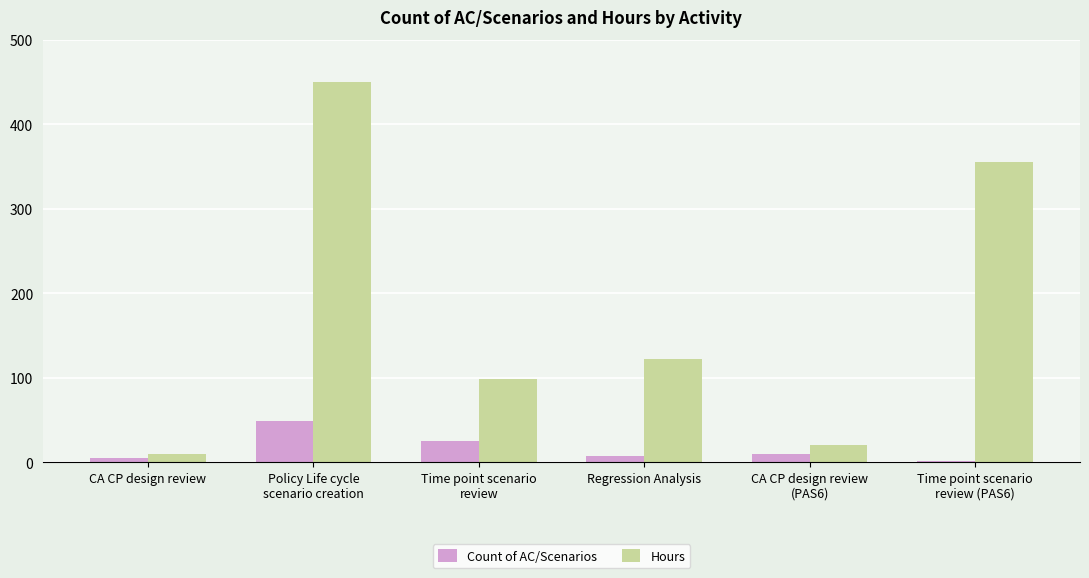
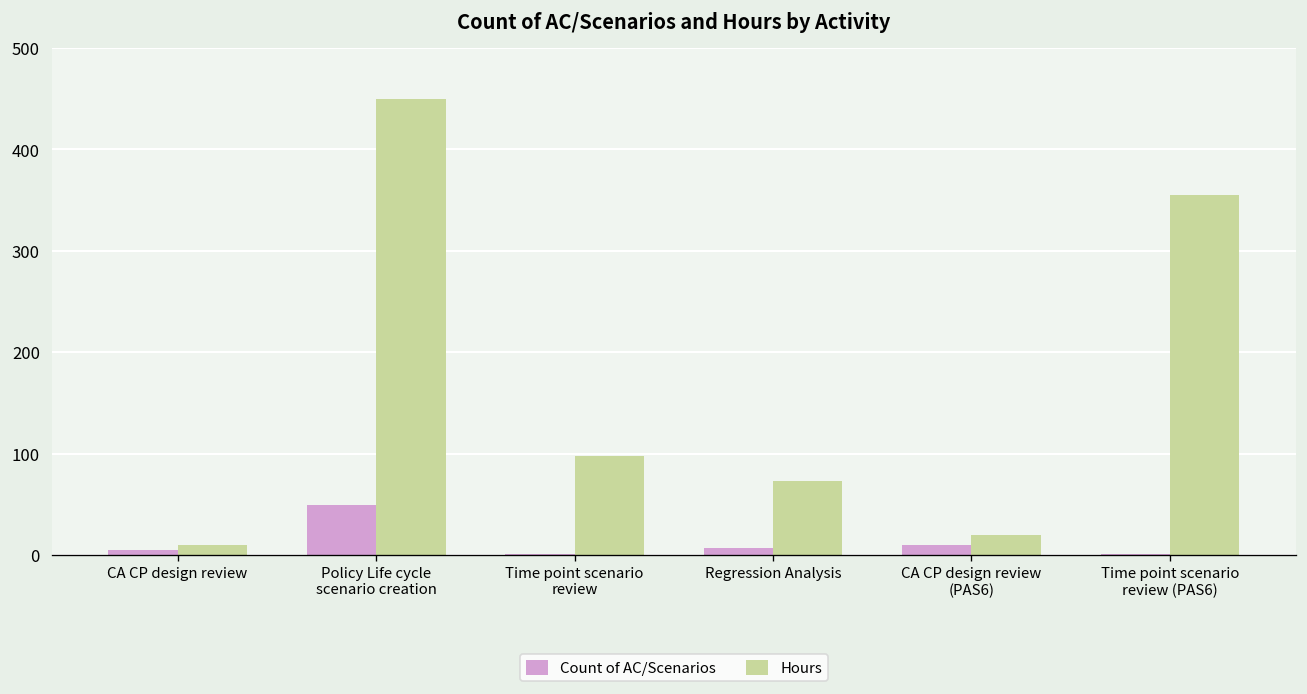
  {
    "Count of AC/Scenarios": {
      "CA CP design review": 10,
      "Policy Life cycle scenario creation": 50,
-     "Time point scenario review": 30,
+     "Time point scenario review": 0,
      "Regression Analysis": 10,
      "CA CP design review (PAS6)": 10
    },
    "Hours": {
      "CA CP design review": 10,
      "Policy Life cycle scenario creation": 450,
      "Time point scenario review": 100,
-     "Regression Analysis": 120,
+     "Regression Analysis": 70,
      "CA CP design review (PAS6)": 20,
      "Time point scenario review (PAS6)": 360
    }
  }
